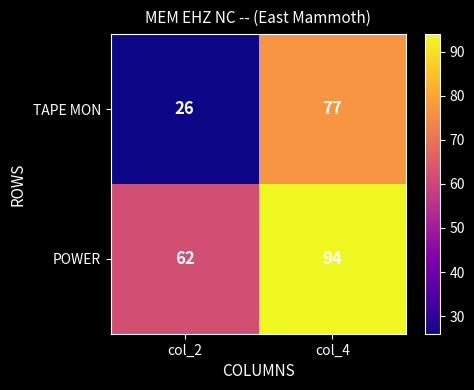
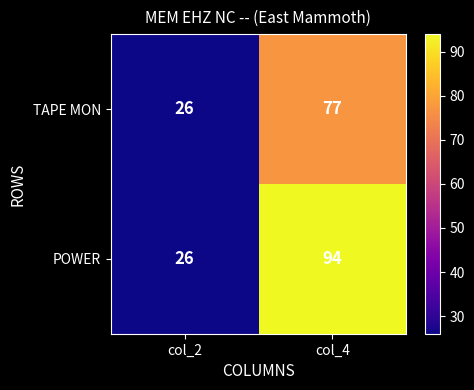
  {
    "TAPE MON": {
      "col_2": 26,
      "col_4": 77
    },
    "POWER": {
-     "col_2": 62,
+     "col_2": 26,
      "col_4": 94
    }
  }
